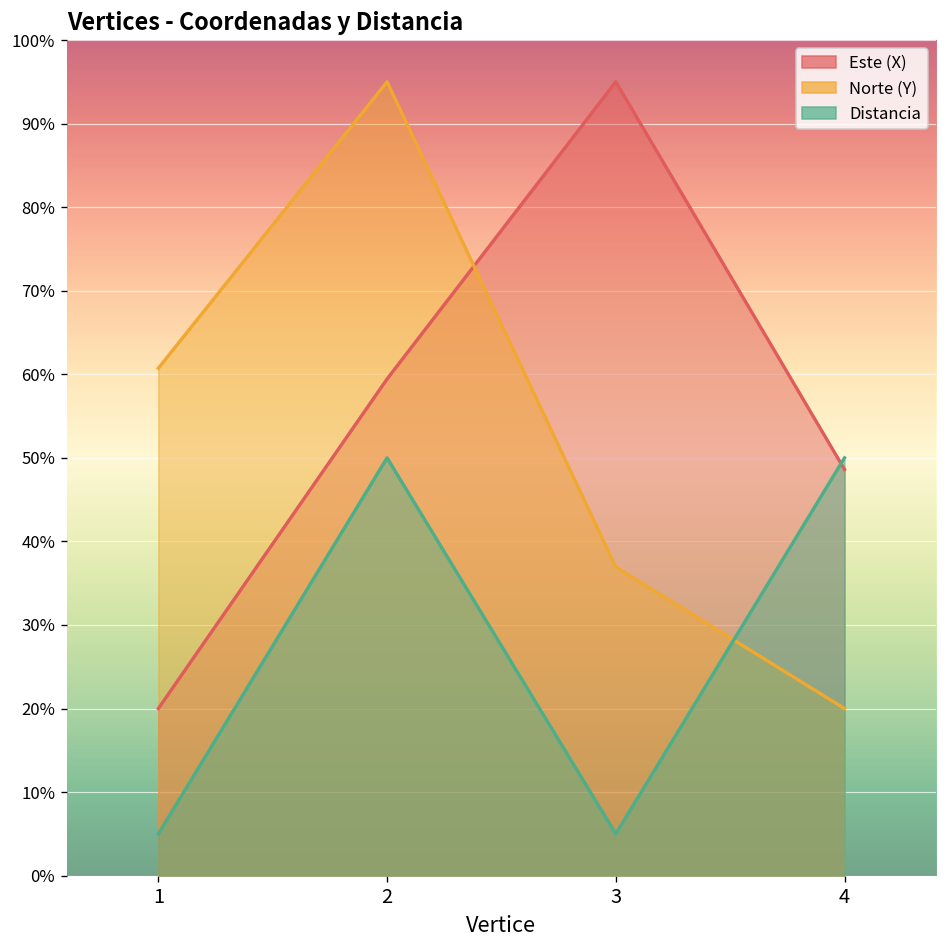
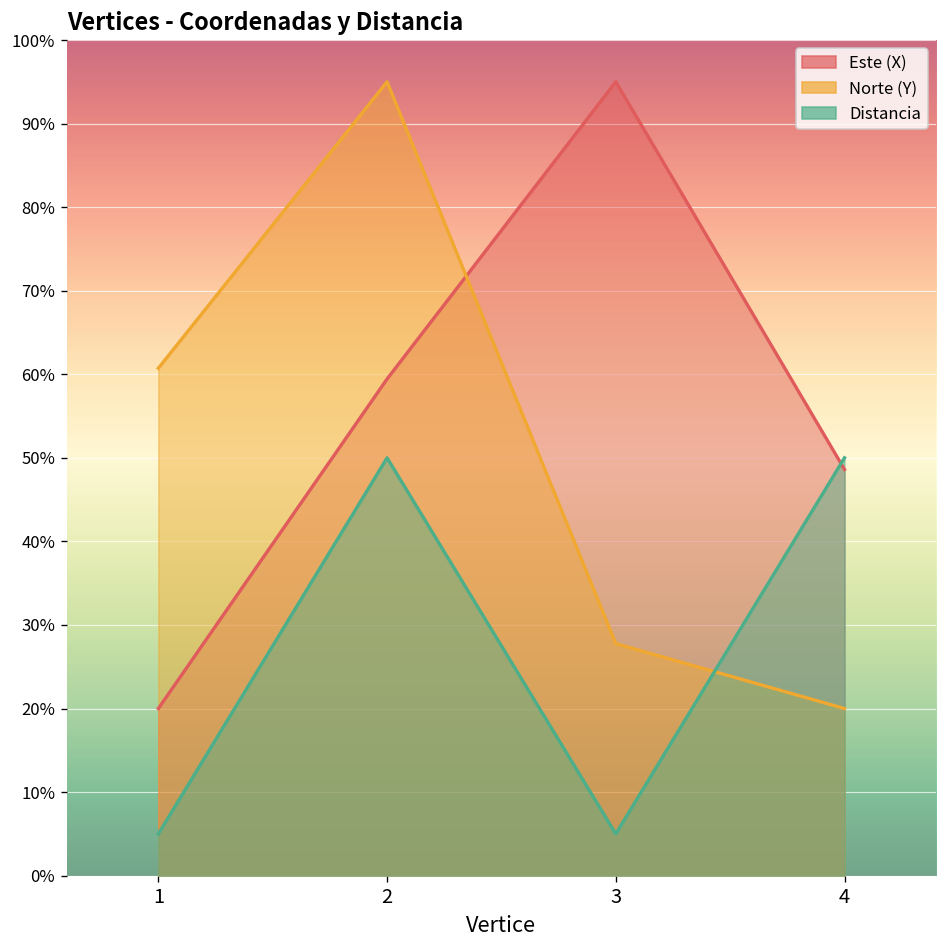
  {
    "Este (X)": {
      "1": "20%",
      "2": "59%",
      "3": "95%",
      "4": "49%"
    },
    "Norte (Y)": {
      "1": "61%",
      "2": "95%",
-     "3": "37%",
+     "3": "28%",
      "4": "20%"
    },
    "Distancia": {
      "1": "5%",
      "2": "50%",
      "3": "5%",
      "4": "50%"
    }
  }
